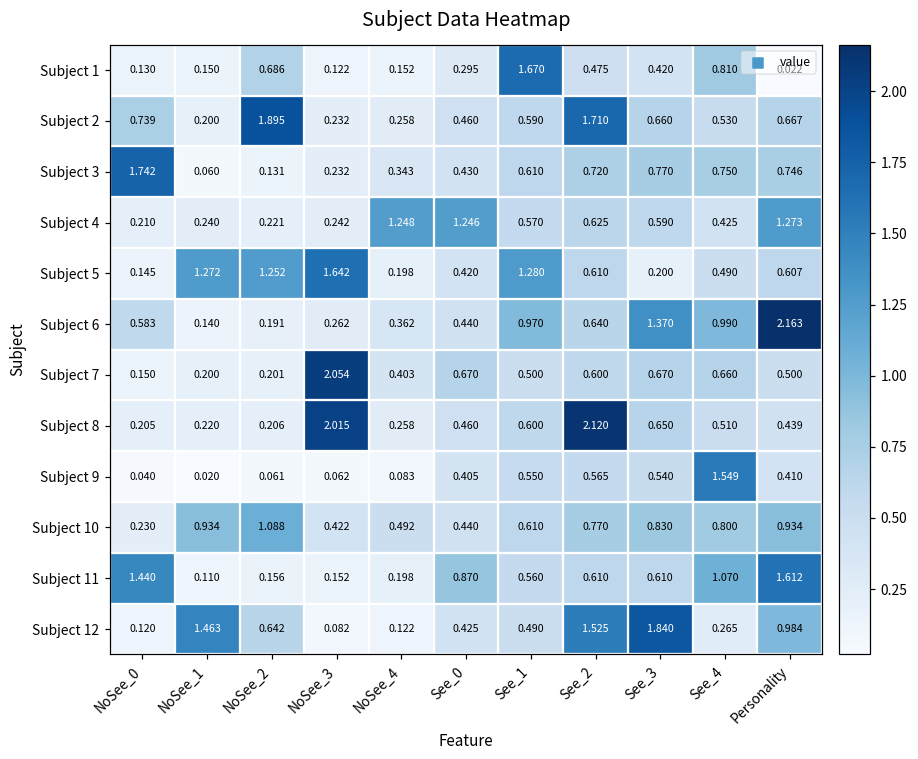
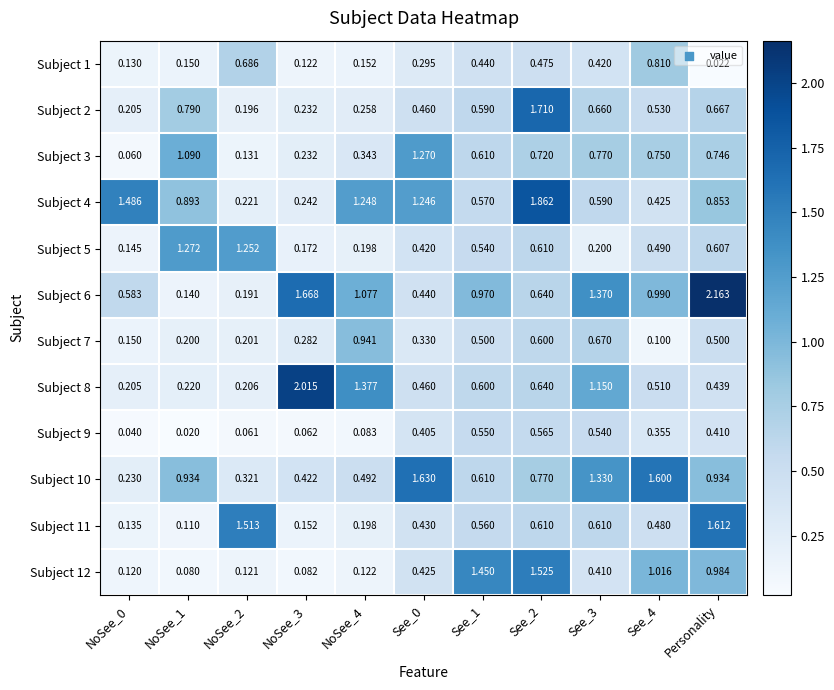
  {
    "Subject 1": {
      "NoSee_0": 0.130,
      "NoSee_1": 0.150,
      "NoSee_2": 0.686,
      "NoSee_3": 0.122,
      "NoSee_4": 0.152,
      "See_0": 0.295,
-     "See_1": 1.670,
+     "See_1": 0.440,
      "See_2": 0.475,
      "See_3": 0.420,
      "See_4": 0.810
    },
    "Subject 2": {
-     "NoSee_0": 0.739,
-     "NoSee_1": 0.200,
-     "NoSee_2": 1.895,
+     "NoSee_0": 0.205,
+     "NoSee_1": 0.790,
+     "NoSee_2": 0.196,
      "NoSee_3": 0.232,
      "NoSee_4": 0.258,
      "See_0": 0.460,
      "See_1": 0.590,
      "See_2": 1.710,
      "See_3": 0.660,
      "See_4": 0.530,
      "Personality": 0.667
    },
    "Subject 3": {
-     "NoSee_0": 1.742,
-     "NoSee_1": 0.060,
+     "NoSee_0": 0.060,
+     "NoSee_1": 1.090,
      "NoSee_2": 0.131,
      "NoSee_3": 0.232,
      "NoSee_4": 0.343,
-     "See_0": 0.430,
+     "See_0": 1.270,
      "See_1": 0.610,
      "See_2": 0.720,
      "See_3": 0.770,
      "See_4": 0.750,
      "Personality": 0.746
    },
    "Subject 4": {
-     "NoSee_0": 0.210,
-     "NoSee_1": 0.240,
+     "NoSee_0": 1.486,
+     "NoSee_1": 0.893,
      "NoSee_2": 0.221,
      "NoSee_3": 0.242,
      "NoSee_4": 1.248,
      "See_0": 1.246,
      "See_1": 0.570,
-     "See_2": 0.625,
+     "See_2": 1.862,
      "See_3": 0.590,
      "See_4": 0.425,
-     "Personality": 1.273
+     "Personality": 0.853
    },
    "Subject 5": {
      "NoSee_0": 0.145,
      "NoSee_1": 1.272,
      "NoSee_2": 1.252,
-     "NoSee_3": 1.642,
+     "NoSee_3": 0.172,
      "NoSee_4": 0.198,
      "See_0": 0.420,
-     "See_1": 1.280,
+     "See_1": 0.540,
      "See_2": 0.610,
      "See_3": 0.200,
      "See_4": 0.490,
      "Personality": 0.607
    },
    "Subject 6": {
      "NoSee_0": 0.583,
      "NoSee_1": 0.140,
      "NoSee_2": 0.191,
-     "NoSee_3": 0.262,
-     "NoSee_4": 0.362,
+     "NoSee_3": 1.668,
+     "NoSee_4": 1.077,
      "See_0": 0.440,
      "See_1": 0.970,
      "See_2": 0.640,
      "See_3": 1.370,
      "See_4": 0.990,
      "Personality": 2.163
    },
    "Subject 7": {
      "NoSee_0": 0.150,
      "NoSee_1": 0.200,
      "NoSee_2": 0.201,
-     "NoSee_3": 2.054,
-     "NoSee_4": 0.403,
-     "See_0": 0.670,
+     "NoSee_3": 0.282,
+     "NoSee_4": 0.941,
+     "See_0": 0.330,
      "See_1": 0.500,
      "See_2": 0.600,
      "See_3": 0.670,
-     "See_4": 0.660,
+     "See_4": 0.100,
      "Personality": 0.500
    },
    "Subject 8": {
      "NoSee_0": 0.205,
      "NoSee_1": 0.220,
      "NoSee_2": 0.206,
      "NoSee_3": 2.015,
-     "NoSee_4": 0.258,
+     "NoSee_4": 1.377,
      "See_0": 0.460,
      "See_1": 0.600,
-     "See_2": 2.120,
-     "See_3": 0.650,
+     "See_2": 0.640,
+     "See_3": 1.150,
      "See_4": 0.510,
      "Personality": 0.439
    },
    "Subject 9": {
      "NoSee_0": 0.040,
      "NoSee_1": 0.020,
      "NoSee_2": 0.061,
      "NoSee_3": 0.062,
      "NoSee_4": 0.083,
      "See_0": 0.405,
      "See_1": 0.550,
      "See_2": 0.565,
      "See_3": 0.540,
-     "See_4": 1.549,
+     "See_4": 0.355,
      "Personality": 0.410
    },
    "Subject 10": {
      "NoSee_0": 0.230,
      "NoSee_1": 0.934,
-     "NoSee_2": 1.088,
+     "NoSee_2": 0.321,
      "NoSee_3": 0.422,
      "NoSee_4": 0.492,
-     "See_0": 0.440,
+     "See_0": 1.630,
      "See_1": 0.610,
      "See_2": 0.770,
-     "See_3": 0.830,
-     "See_4": 0.800,
+     "See_3": 1.330,
+     "See_4": 1.600,
      "Personality": 0.934
    },
    "Subject 11": {
-     "NoSee_0": 1.440,
+     "NoSee_0": 0.135,
      "NoSee_1": 0.110,
-     "NoSee_2": 0.156,
+     "NoSee_2": 1.513,
      "NoSee_3": 0.152,
      "NoSee_4": 0.198,
-     "See_0": 0.870,
+     "See_0": 0.430,
      "See_1": 0.560,
      "See_2": 0.610,
      "See_3": 0.610,
-     "See_4": 1.070,
+     "See_4": 0.480,
      "Personality": 1.612
    },
    "Subject 12": {
      "NoSee_0": 0.120,
-     "NoSee_1": 1.463,
-     "NoSee_2": 0.642,
+     "NoSee_1": 0.080,
+     "NoSee_2": 0.121,
      "NoSee_3": 0.082,
      "NoSee_4": 0.122,
      "See_0": 0.425,
-     "See_1": 0.490,
+     "See_1": 1.450,
      "See_2": 1.525,
-     "See_3": 1.840,
-     "See_4": 0.265,
+     "See_3": 0.410,
+     "See_4": 1.016,
      "Personality": 0.984
    }
  }
